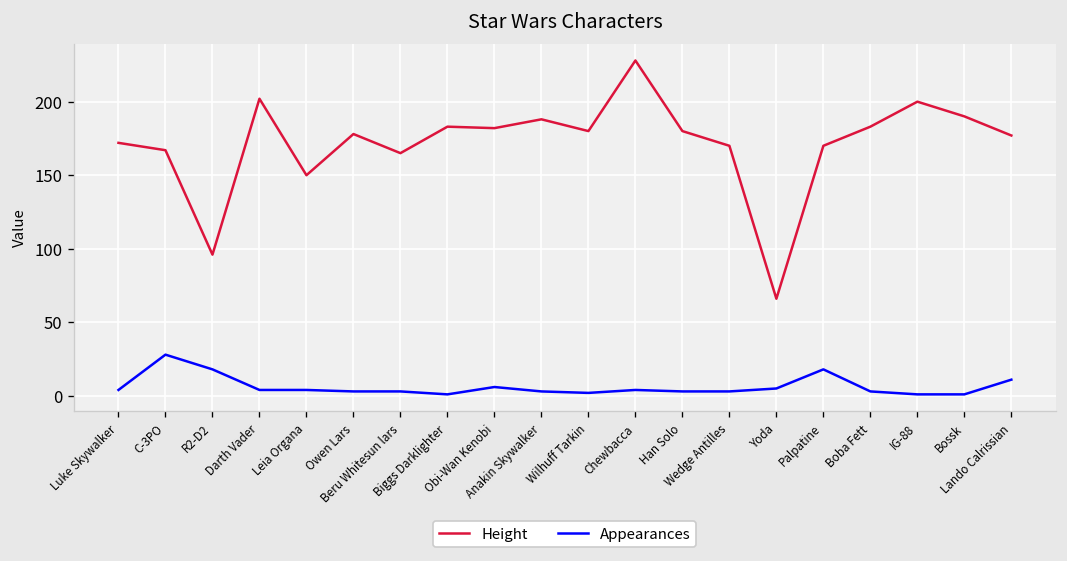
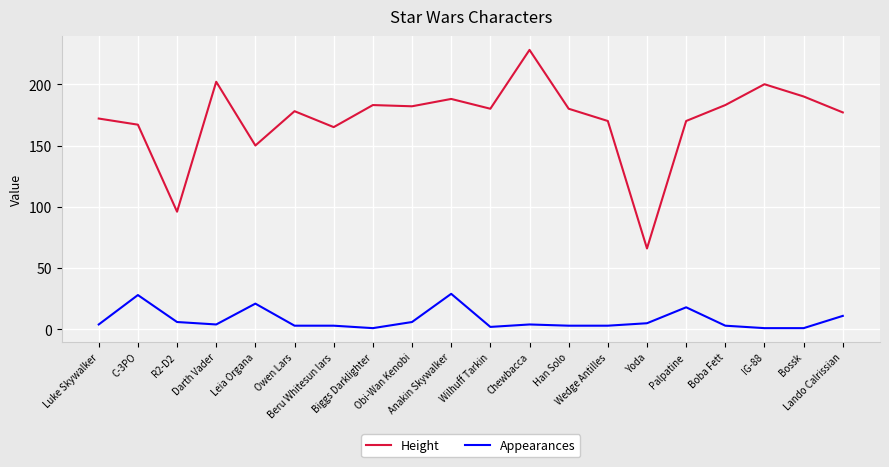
  {
    "Height": {
      "Luke Skywalker": 172,
      "C-3PO": 167,
      "R2-D2": 96,
      "Darth Vader": 202,
      "Leia Organa": 150,
      "Owen Lars": 178,
      "Beru Whitesun lars": 165,
      "Biggs Darklighter": 183,
      "Obi-Wan Kenobi": 182,
      "Anakin Skywalker": 188,
      "Wilhuff Tarkin": 180,
      "Chewbacca": 228,
      "Han Solo": 180,
      "Wedge Antilles": 170,
      "Yoda": 66,
      "Palpatine": 170,
      "Boba Fett": 183,
      "IG-88": 200,
      "Bossk": 190,
      "Lando Calrissian": 177
    },
    "Appearances": {
      "Luke Skywalker": 4,
      "C-3PO": 28,
-     "R2-D2": 18,
+     "R2-D2": 6,
      "Darth Vader": 4,
-     "Leia Organa": 4,
+     "Leia Organa": 21,
      "Owen Lars": 3,
      "Beru Whitesun lars": 3,
      "Biggs Darklighter": 1,
      "Obi-Wan Kenobi": 6,
-     "Anakin Skywalker": 3,
+     "Anakin Skywalker": 29,
      "Wilhuff Tarkin": 2,
      "Chewbacca": 4,
      "Han Solo": 3,
      "Wedge Antilles": 3,
      "Yoda": 5,
      "Palpatine": 18,
      "Boba Fett": 3,
      "IG-88": 1,
      "Bossk": 1,
      "Lando Calrissian": 11
    }
  }
